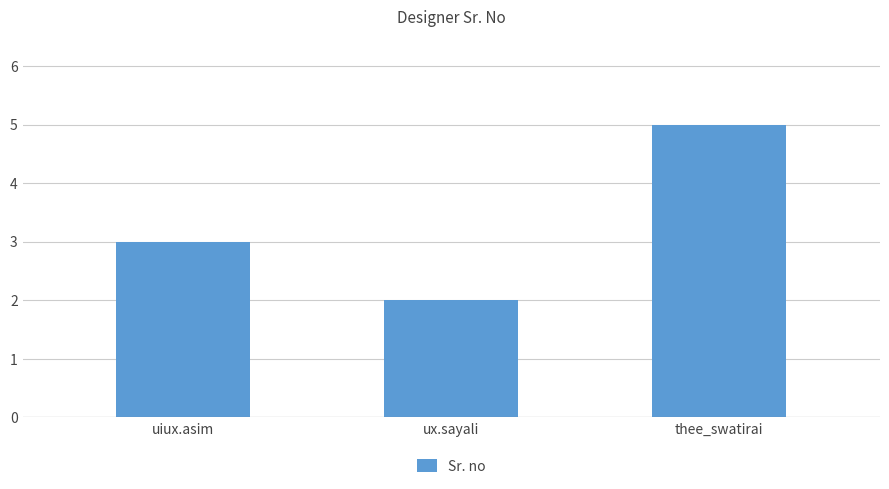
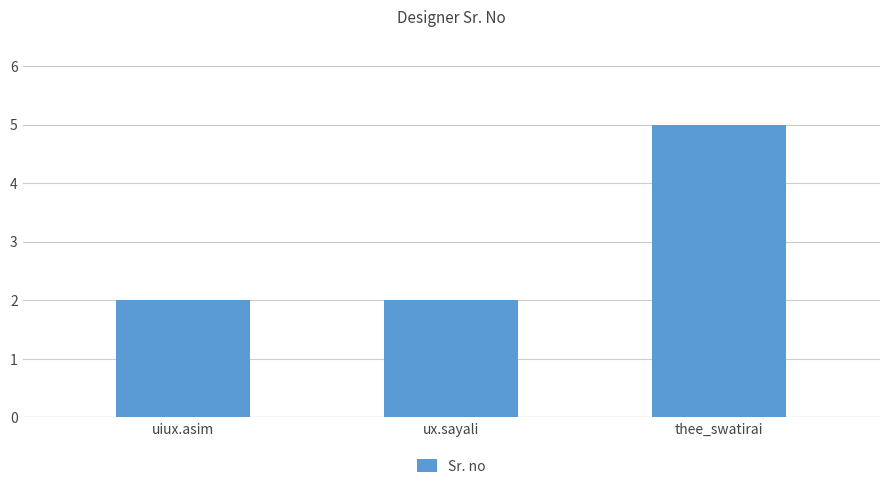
  {
-   "uiux.asim": 3,
+   "uiux.asim": 2,
    "ux.sayali": 2,
    "thee_swatirai": 5
  }
